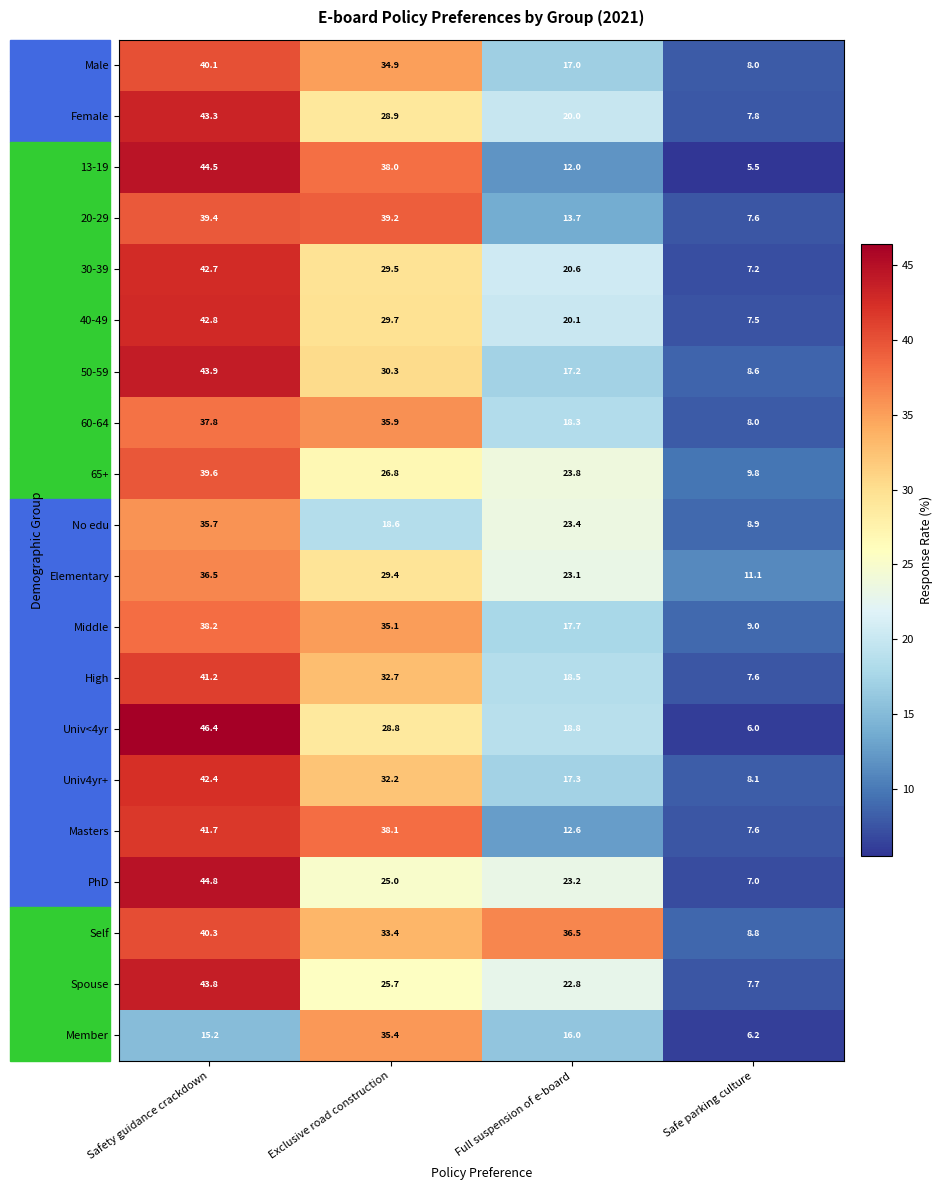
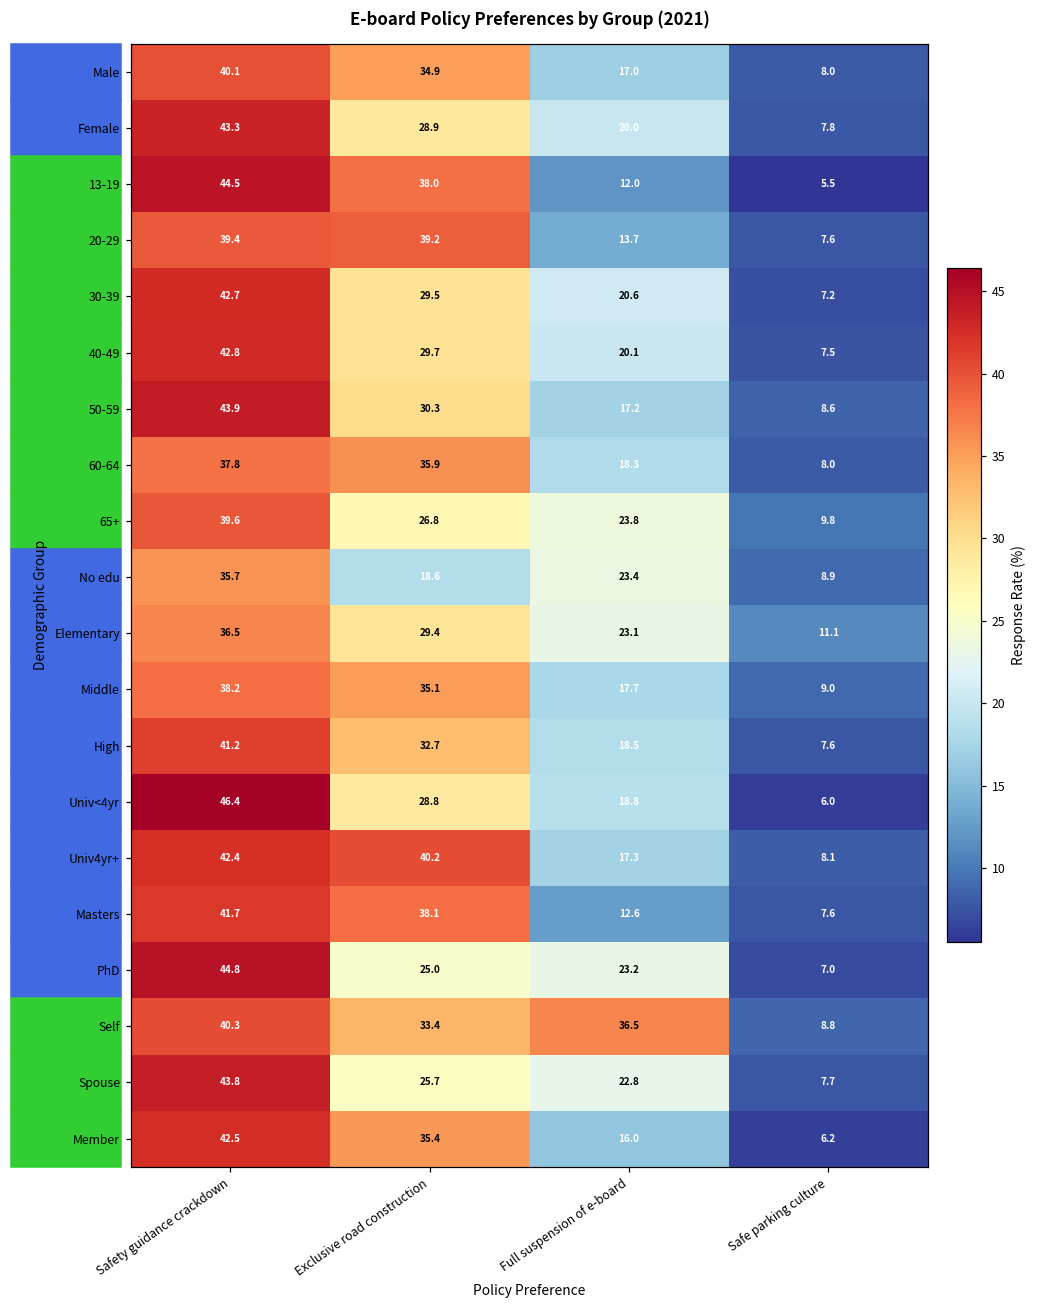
  {
    "Male": {
      "Safety guidance crackdown": 40.1,
      "Exclusive road construction": 34.9,
      "Full suspension of e-board": 17.0,
      "Safe parking culture": 8.0
    },
    "Female": {
      "Safety guidance crackdown": 43.3,
      "Exclusive road construction": 28.9,
      "Full suspension of e-board": 20.0,
      "Safe parking culture": 7.8
    },
    "13-19": {
      "Safety guidance crackdown": 44.5,
      "Exclusive road construction": 38.0,
      "Full suspension of e-board": 12.0,
      "Safe parking culture": 5.5
    },
    "20-29": {
      "Safety guidance crackdown": 39.4,
      "Exclusive road construction": 39.2,
      "Full suspension of e-board": 13.7,
      "Safe parking culture": 7.6
    },
    "30-39": {
      "Safety guidance crackdown": 42.7,
      "Exclusive road construction": 29.5,
      "Full suspension of e-board": 20.6,
      "Safe parking culture": 7.2
    },
    "40-49": {
      "Safety guidance crackdown": 42.8,
      "Exclusive road construction": 29.7,
      "Full suspension of e-board": 20.1,
      "Safe parking culture": 7.5
    },
    "50-59": {
      "Safety guidance crackdown": 43.9,
      "Exclusive road construction": 30.3,
      "Full suspension of e-board": 17.2,
      "Safe parking culture": 8.6
    },
    "60-64": {
      "Safety guidance crackdown": 37.8,
      "Exclusive road construction": 35.9,
      "Full suspension of e-board": 18.3,
      "Safe parking culture": 8.0
    },
    "65+": {
      "Safety guidance crackdown": 39.6,
      "Exclusive road construction": 26.8,
      "Full suspension of e-board": 23.8,
      "Safe parking culture": 9.8
    },
    "No edu": {
      "Safety guidance crackdown": 35.7,
      "Exclusive road construction": 18.6,
      "Full suspension of e-board": 23.4,
      "Safe parking culture": 8.9
    },
    "Elementary": {
      "Safety guidance crackdown": 36.5,
      "Exclusive road construction": 29.4,
      "Full suspension of e-board": 23.1,
      "Safe parking culture": 11.1
    },
    "Middle": {
      "Safety guidance crackdown": 38.2,
      "Exclusive road construction": 35.1,
      "Full suspension of e-board": 17.7,
      "Safe parking culture": 9.0
    },
    "High": {
      "Safety guidance crackdown": 41.2,
      "Exclusive road construction": 32.7,
      "Full suspension of e-board": 18.5,
      "Safe parking culture": 7.6
    },
    "Univ<4yr": {
      "Safety guidance crackdown": 46.4,
      "Exclusive road construction": 28.8,
      "Full suspension of e-board": 18.8,
      "Safe parking culture": 6.0
    },
    "Univ4yr+": {
      "Safety guidance crackdown": 42.4,
-     "Exclusive road construction": 32.2,
+     "Exclusive road construction": 40.2,
      "Full suspension of e-board": 17.3,
      "Safe parking culture": 8.1
    },
    "Masters": {
      "Safety guidance crackdown": 41.7,
      "Exclusive road construction": 38.1,
      "Full suspension of e-board": 12.6,
      "Safe parking culture": 7.6
    },
    "PhD": {
      "Safety guidance crackdown": 44.8,
      "Exclusive road construction": 25.0,
      "Full suspension of e-board": 23.2,
      "Safe parking culture": 7.0
    },
    "Self": {
      "Safety guidance crackdown": 40.3,
      "Exclusive road construction": 33.4,
      "Full suspension of e-board": 36.5,
      "Safe parking culture": 8.8
    },
    "Spouse": {
      "Safety guidance crackdown": 43.8,
      "Exclusive road construction": 25.7,
      "Full suspension of e-board": 22.8,
      "Safe parking culture": 7.7
    },
    "Member": {
-     "Safety guidance crackdown": 15.2,
+     "Safety guidance crackdown": 42.5,
      "Exclusive road construction": 35.4,
      "Full suspension of e-board": 16.0,
      "Safe parking culture": 6.2
    }
  }
